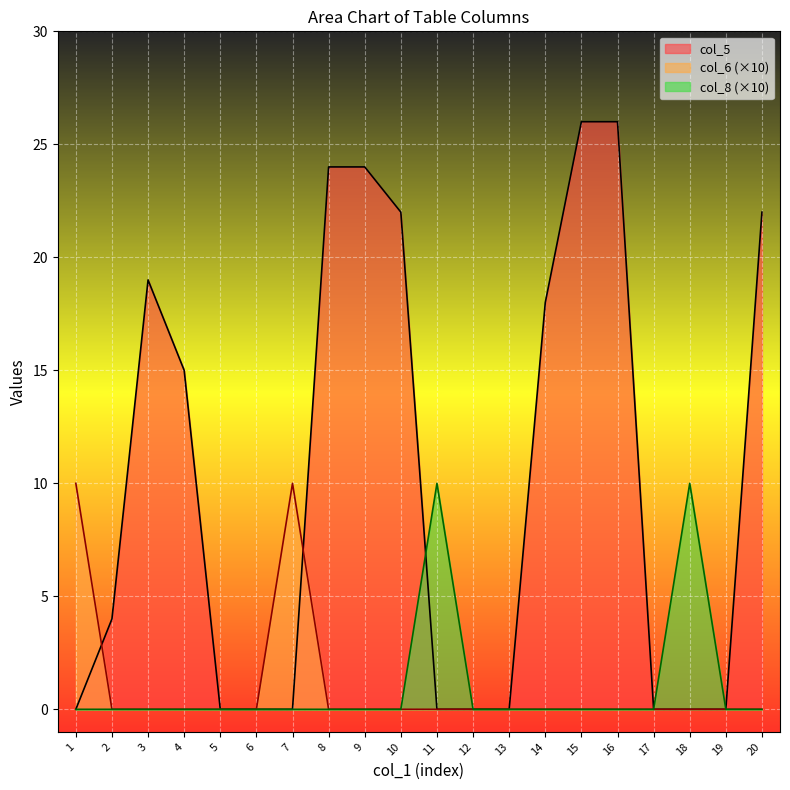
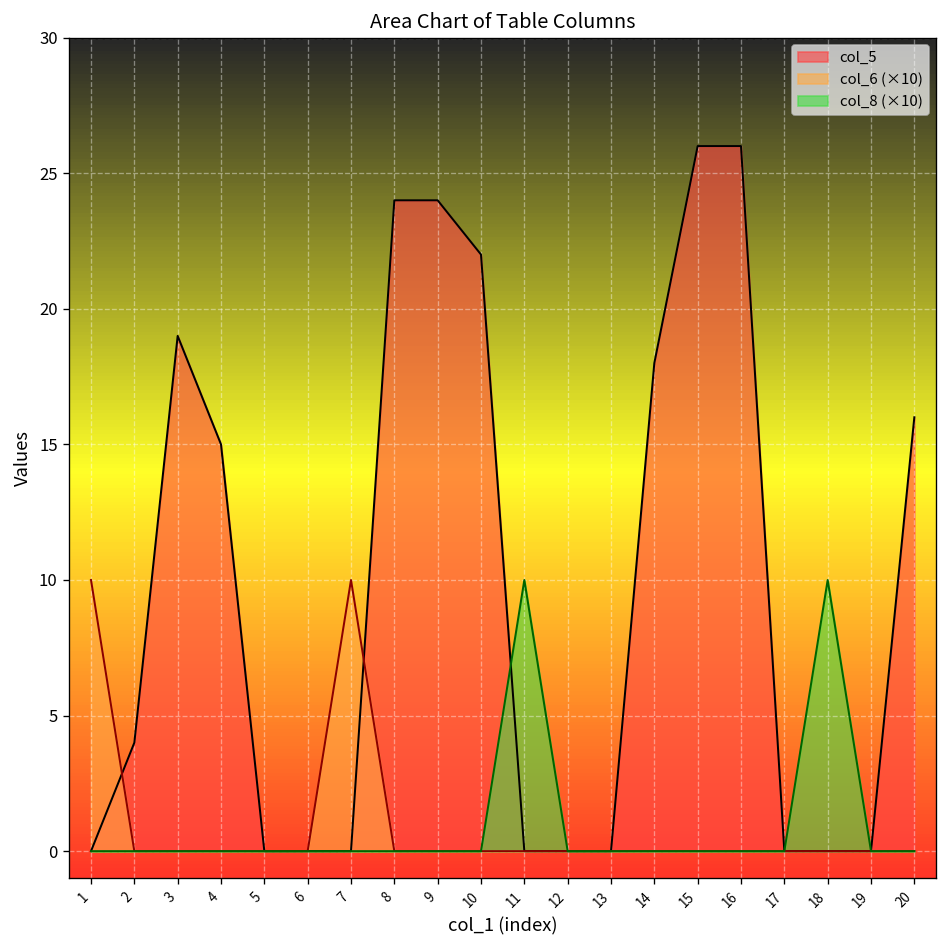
  {
    "col_5": {
      "2": 4,
      "3": 19,
      "4": 15,
      "8": 24,
      "9": 24,
      "10": 22,
      "14": 18,
      "15": 26,
      "16": 26,
-     "20": 22
+     "20": 16
    },
    "col_6 (×10)": {
      "1": 10,
      "7": 10
    },
    "col_8 (×10)": {
      "11": 10,
      "18": 10
    }
  }
